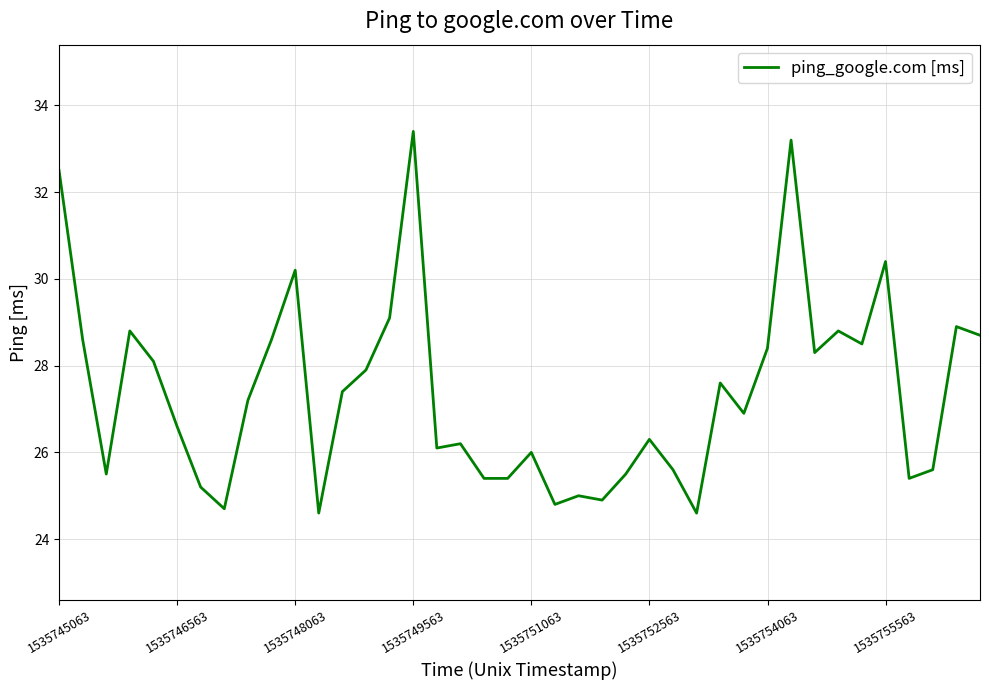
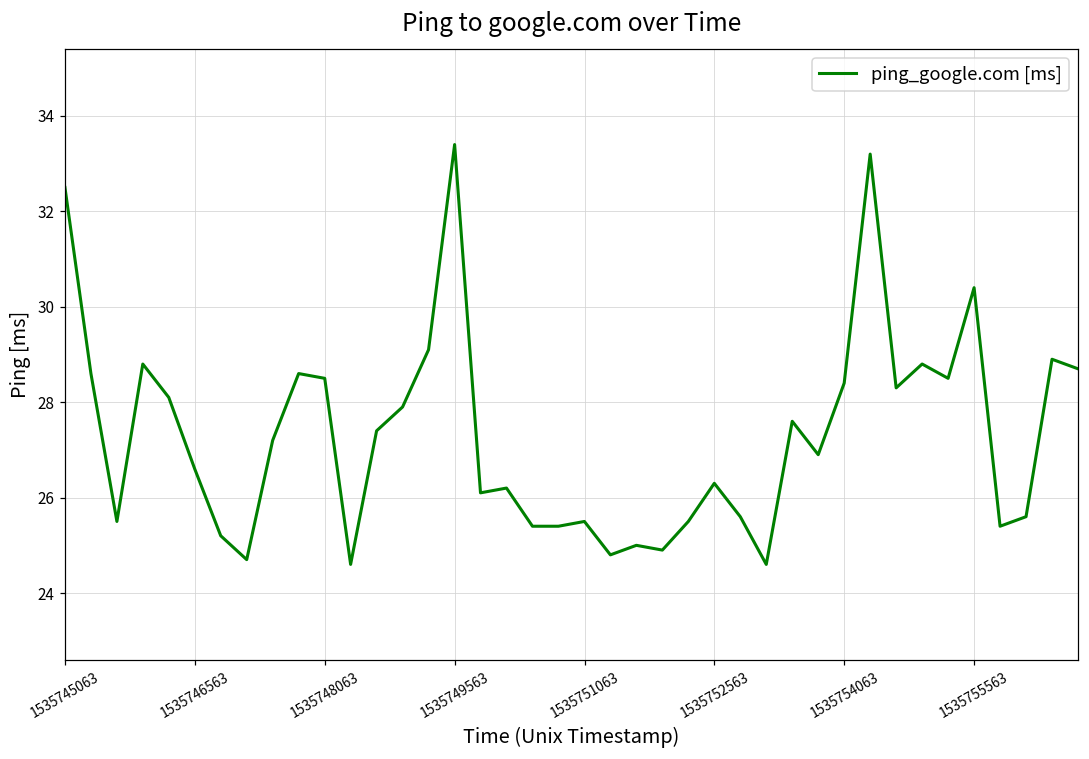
  {
    "1535745063": 32.5,
    "1535746563": 26.6,
-   "1535748063": 30.2,
+   "1535748063": 28.5,
    "1535749563": 33.4,
-   "1535751063": 26.0,
+   "1535751063": 25.5,
    "1535752563": 26.3,
    "1535754063": 28.4,
    "1535755563": 30.4
  }
